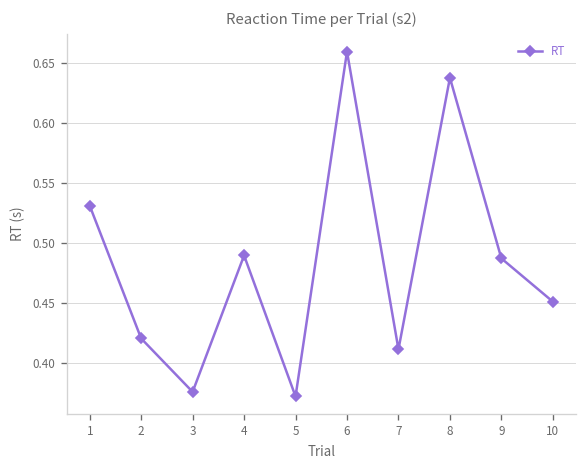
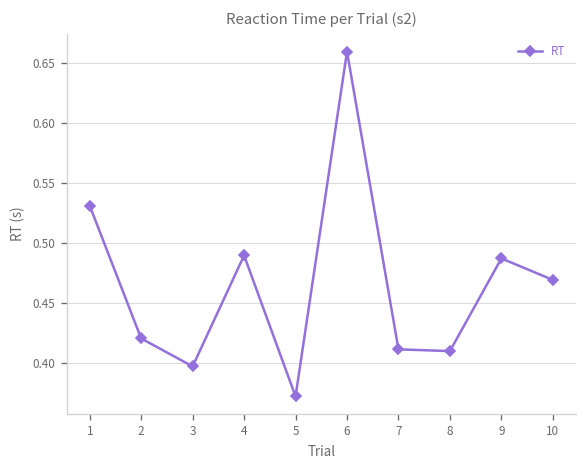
  {
    "1": 0.53,
    "2": 0.42,
-   "3": 0.38,
+   "3": 0.40,
    "4": 0.49,
    "5": 0.37,
    "6": 0.66,
    "7": 0.41,
-   "8": 0.64,
+   "8": 0.41,
    "9": 0.49,
-   "10": 0.45
+   "10": 0.47
  }
